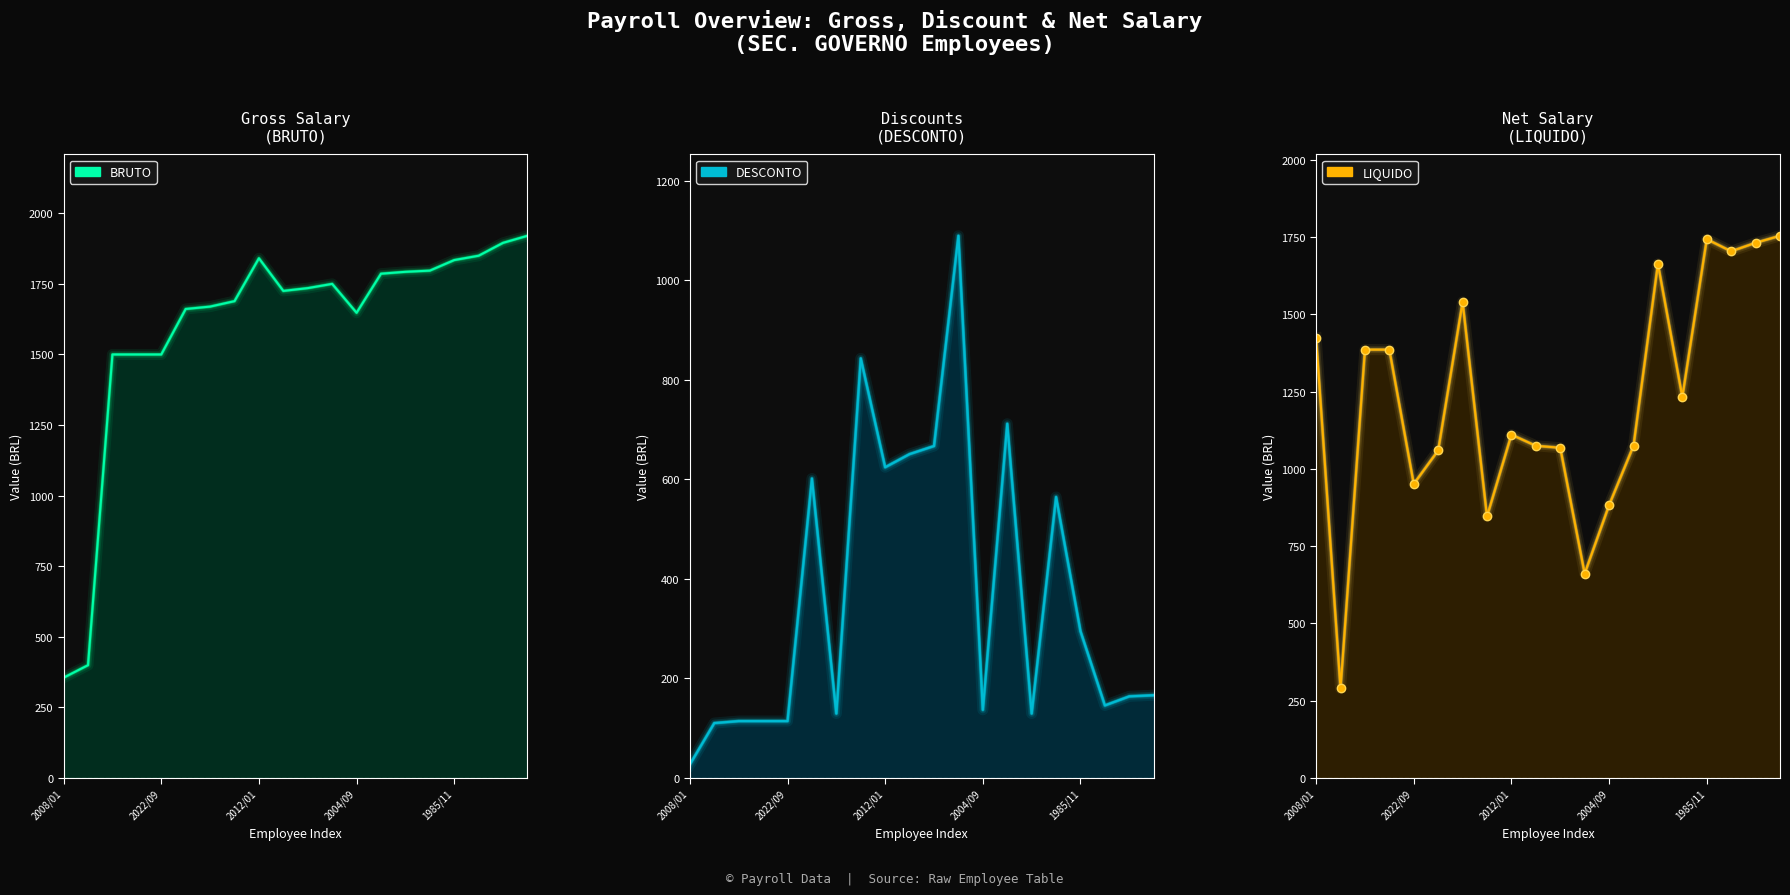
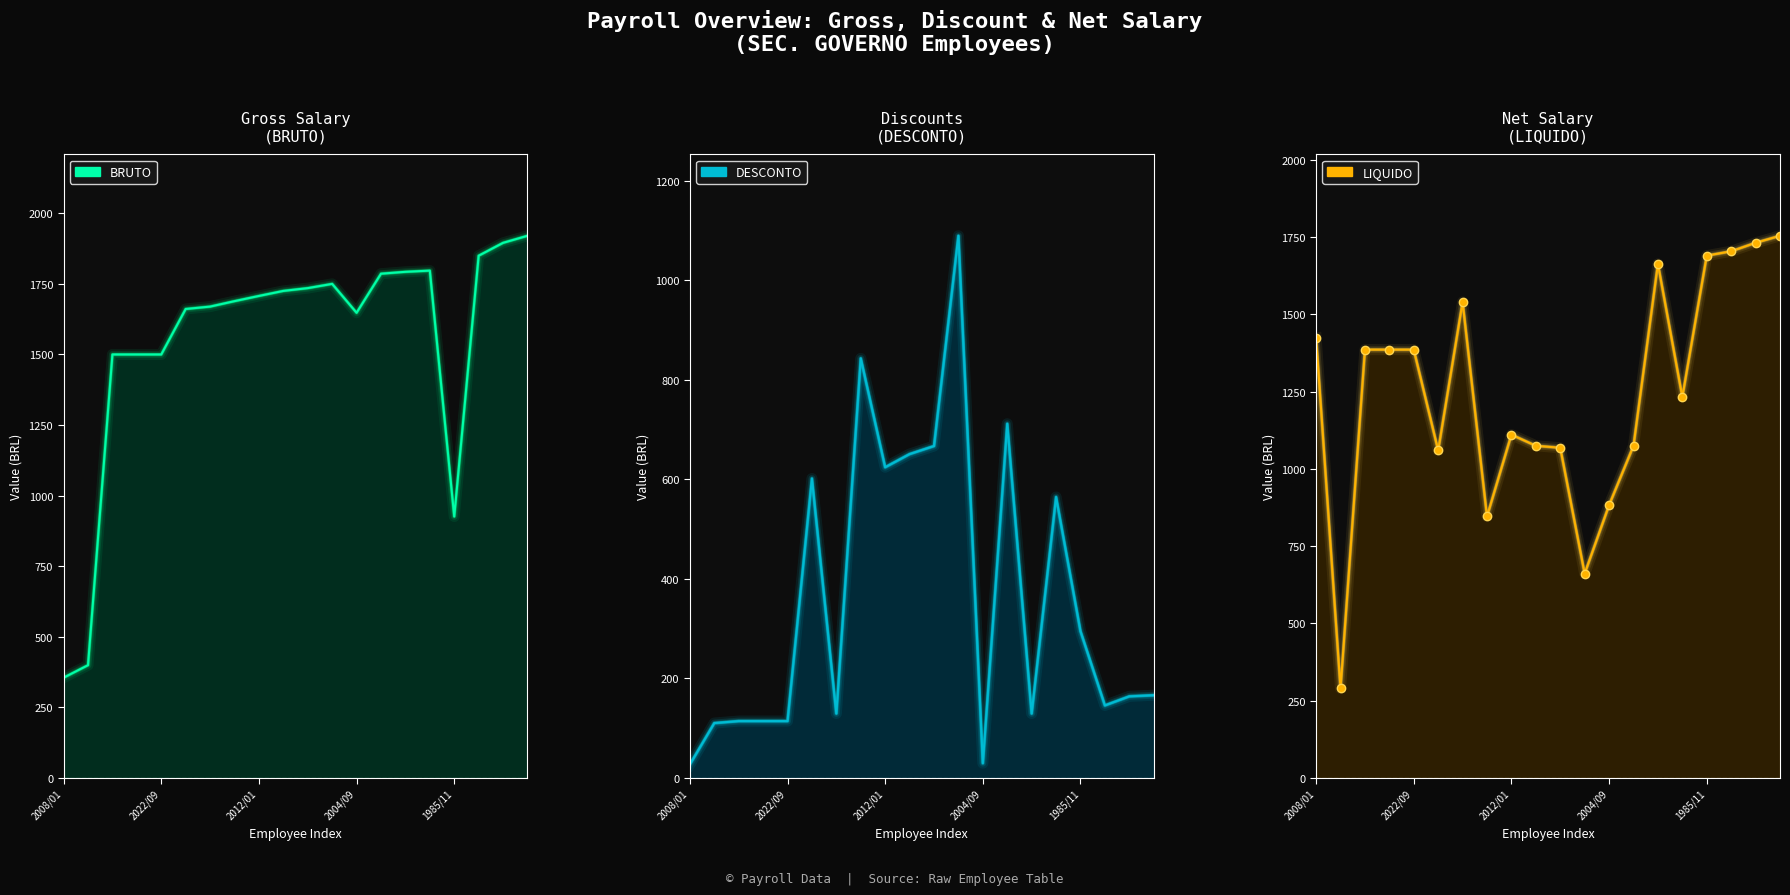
  {
    "Gross Salary (BRUTO)": {
      "2008/01": 350,
      "2022/09": 1500,
-     "2012/01": 1840,
+     "2012/01": 1710,
      "2004/09": 1650,
-     "1985/11": 1830
+     "1985/11": 930
    },
    "Discounts (DESCONTO)": {
      "2008/01": 30,
      "2022/09": 110,
      "2012/01": 620,
-     "2004/09": 140,
+     "2004/09": 30,
      "1985/11": 290
    },
    "Net Salary (LIQUIDO)": {
      "2008/01": 1420,
-     "2022/09": 950,
+     "2022/09": 1390,
      "2012/01": 1110,
      "2004/09": 880,
-     "1985/11": 1740
+     "1985/11": 1690
    }
  }
